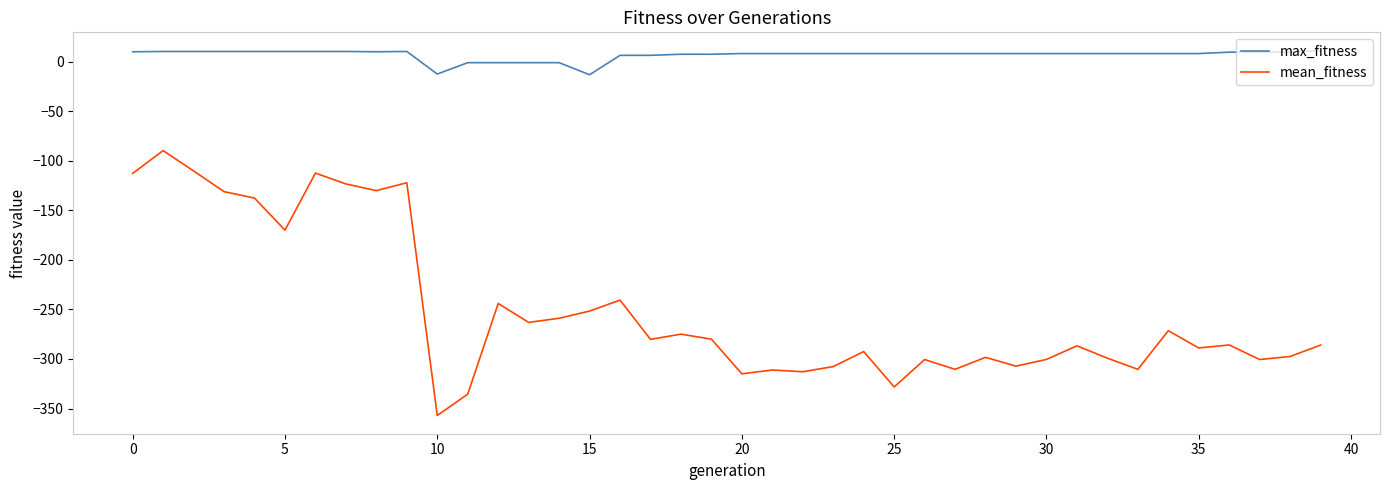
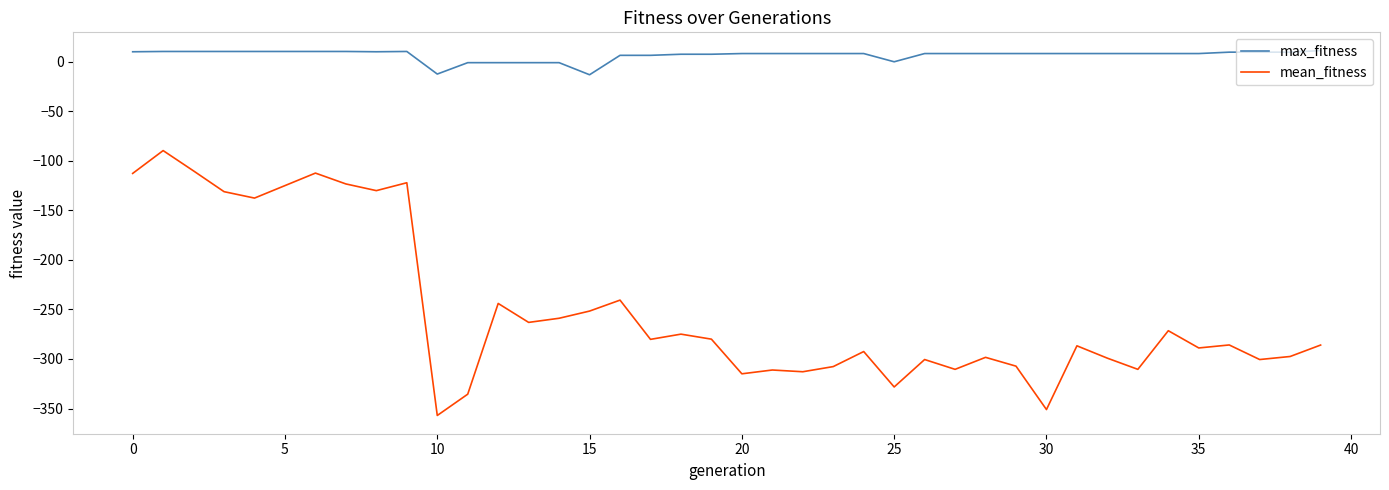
  {
    "max_fitness": {
      "0": 10,
      "5": 10,
      "10": -10,
      "15": -10,
      "20": 10,
-     "25": 10,
+     "25": 0,
      "30": 10,
      "35": 10
    },
    "mean_fitness": {
      "0": -110,
-     "5": -170,
+     "5": -120,
      "10": -360,
      "15": -250,
      "20": -310,
      "25": -330,
-     "30": -300,
+     "30": -350,
      "35": -290
    }
  }
